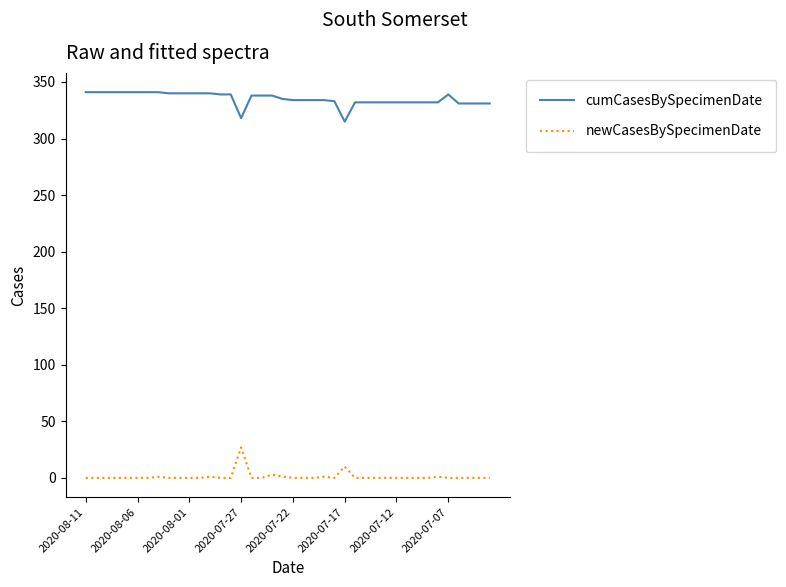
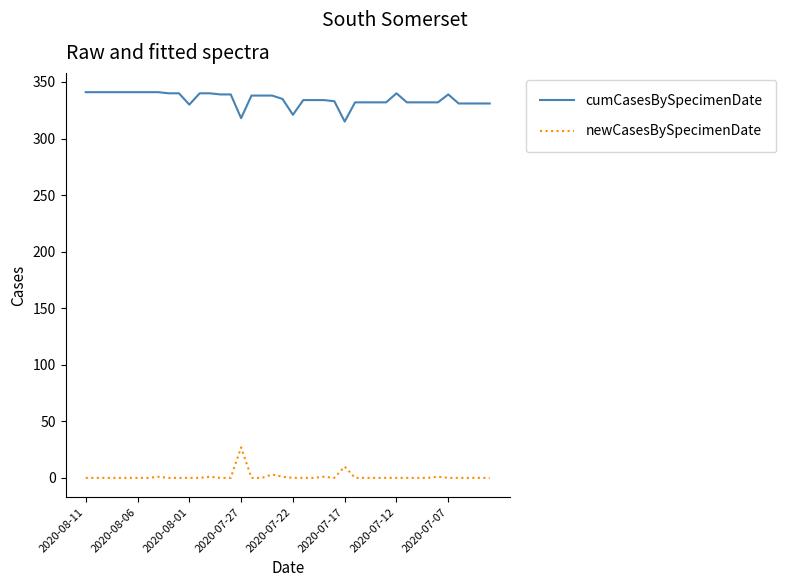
  {
    "cumCasesBySpecimenDate": {
      "2020-08-11": 341,
      "2020-08-06": 341,
-     "2020-08-01": 340,
+     "2020-08-01": 330,
      "2020-07-27": 318,
-     "2020-07-22": 334,
+     "2020-07-22": 321,
      "2020-07-17": 315,
-     "2020-07-12": 332,
+     "2020-07-12": 340,
      "2020-07-07": 339
    },
    "newCasesBySpecimenDate": {
      "2020-08-11": 0,
      "2020-08-06": 0,
      "2020-08-01": 0,
      "2020-07-27": 27,
      "2020-07-22": 0,
      "2020-07-17": 10,
      "2020-07-12": 0,
      "2020-07-07": 0
    }
  }
